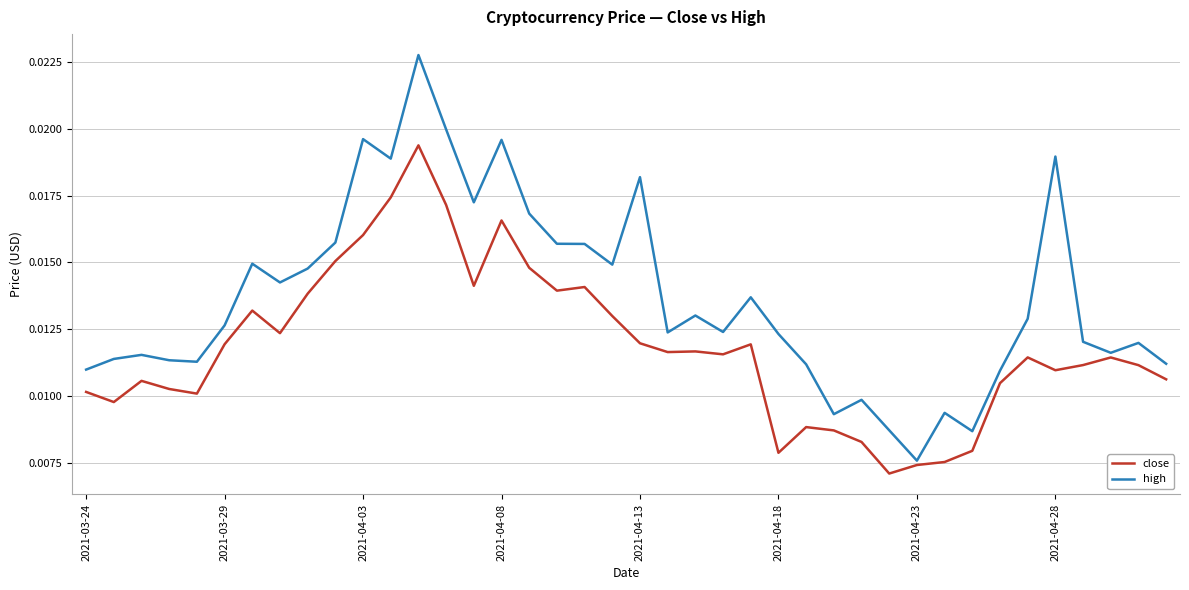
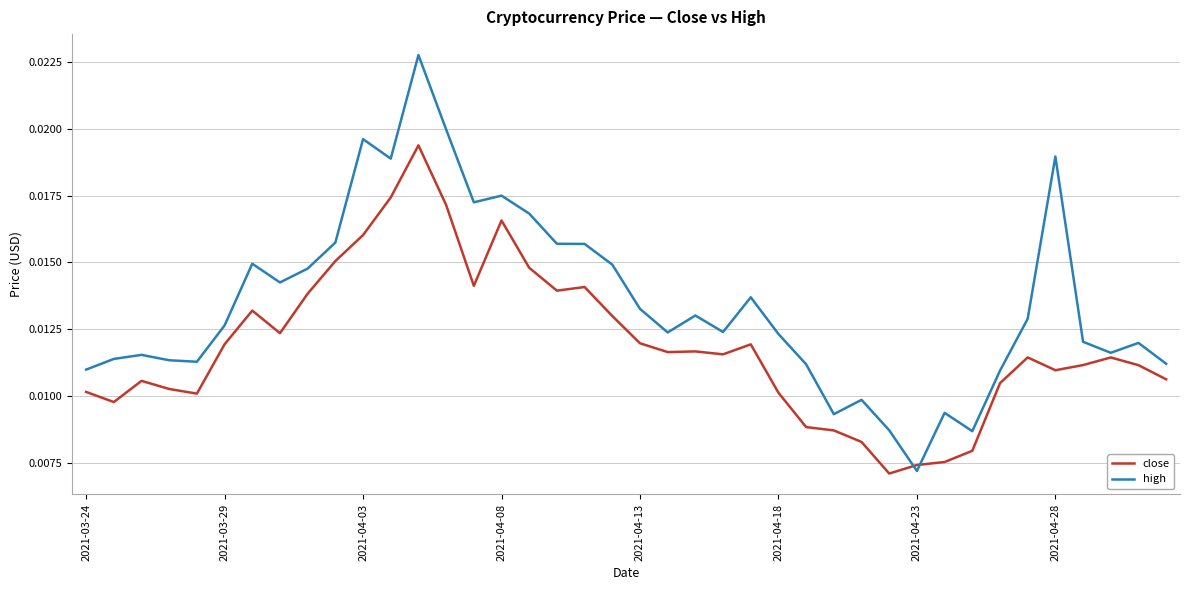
  {
    "close": {
      "2021-03-24": 0.0102,
      "2021-03-29": 0.0119,
      "2021-04-03": 0.0160,
      "2021-04-08": 0.0166,
      "2021-04-13": 0.0120,
-     "2021-04-18": 0.0079,
+     "2021-04-18": 0.0101,
      "2021-04-23": 0.0074,
      "2021-04-28": 0.0110
    },
    "high": {
      "2021-03-24": 0.0110,
      "2021-03-29": 0.0127,
      "2021-04-03": 0.0196,
-     "2021-04-08": 0.0196,
-     "2021-04-13": 0.0182,
+     "2021-04-08": 0.0175,
+     "2021-04-13": 0.0133,
      "2021-04-18": 0.0123,
-     "2021-04-23": 0.0076,
+     "2021-04-23": 0.0072,
      "2021-04-28": 0.0190
    }
  }
